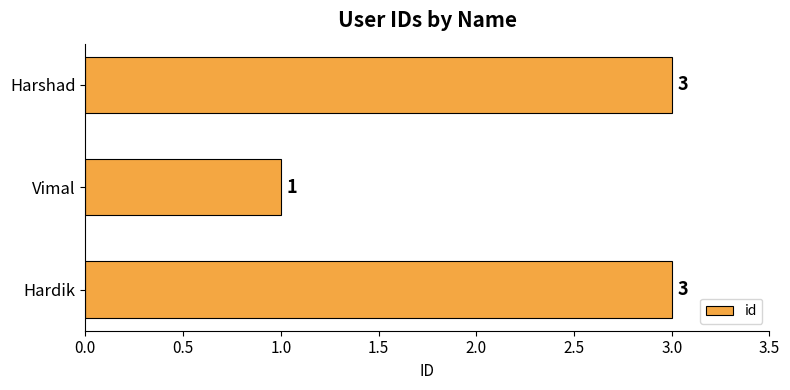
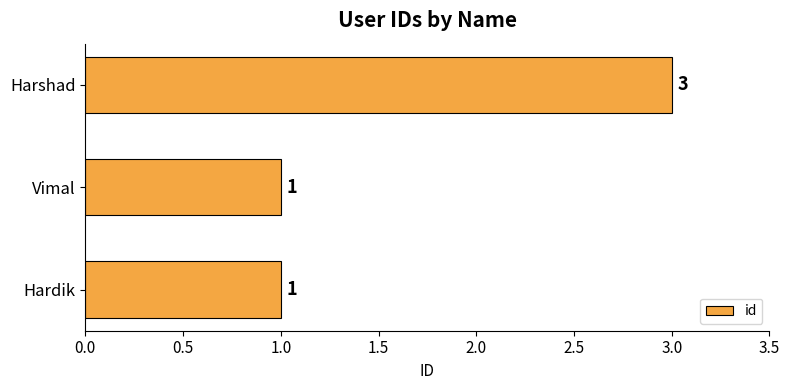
  {
    "Harshad": 3,
    "Vimal": 1,
-   "Hardik": 3
+   "Hardik": 1
  }
